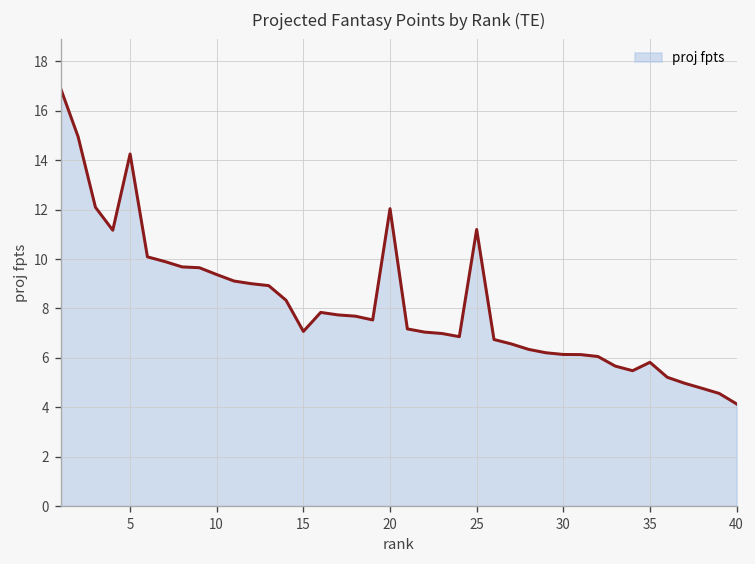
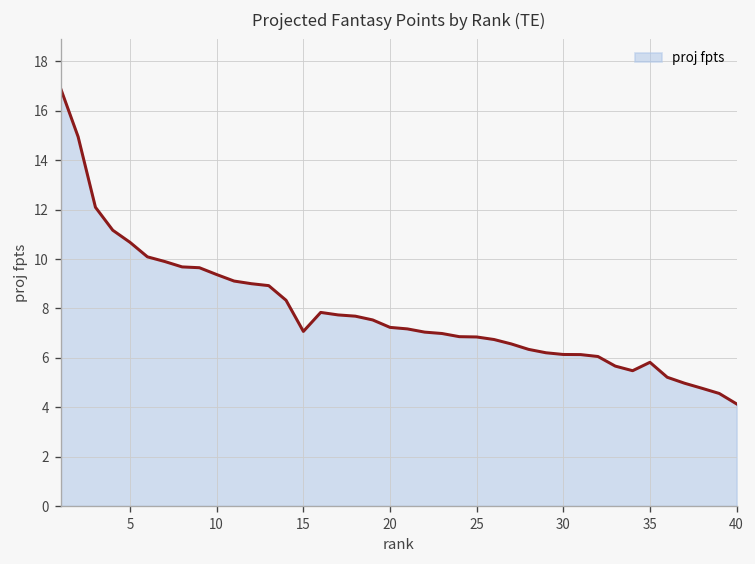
  {
-   "5": 14.3,
+   "5": 10.7,
    "10": 9.4,
    "15": 7.1,
-   "20": 12.0,
-   "25": 11.2,
+   "20": 7.2,
+   "25": 6.8,
    "30": 6.1,
    "35": 5.8,
    "40": 4.1
  }
